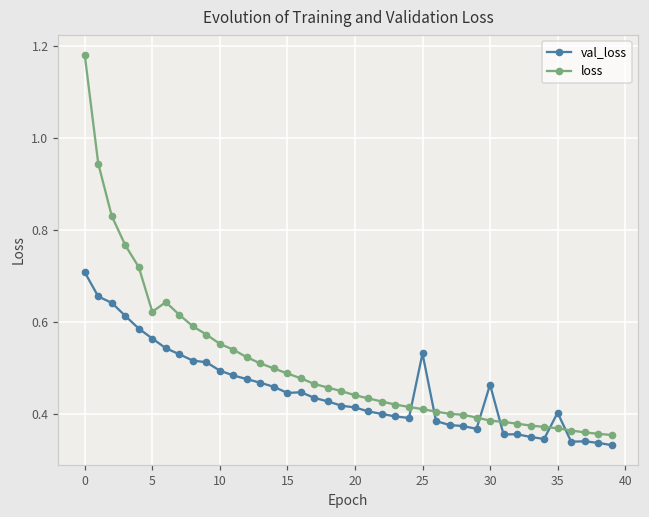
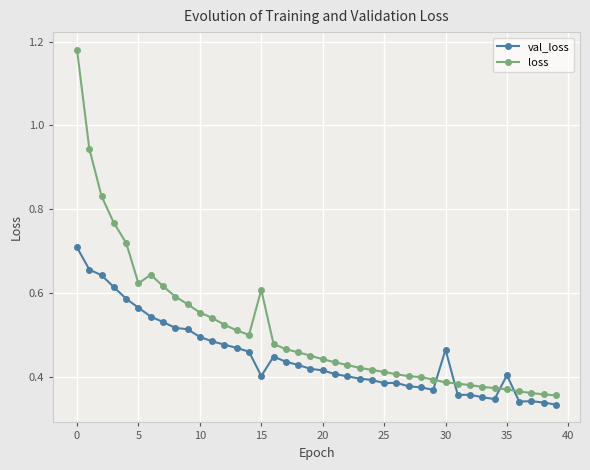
  {
    "val_loss": {
      "0": 0.71,
      "5": 0.56,
      "10": 0.49,
-     "15": 0.45,
+     "15": 0.40,
      "20": 0.41,
-     "25": 0.53,
+     "25": 0.38,
      "30": 0.46,
      "35": 0.40
    },
    "loss": {
      "0": 1.18,
      "5": 0.62,
      "10": 0.55,
-     "15": 0.49,
+     "15": 0.61,
      "20": 0.44,
      "25": 0.41,
      "30": 0.39,
      "35": 0.37
    }
  }
